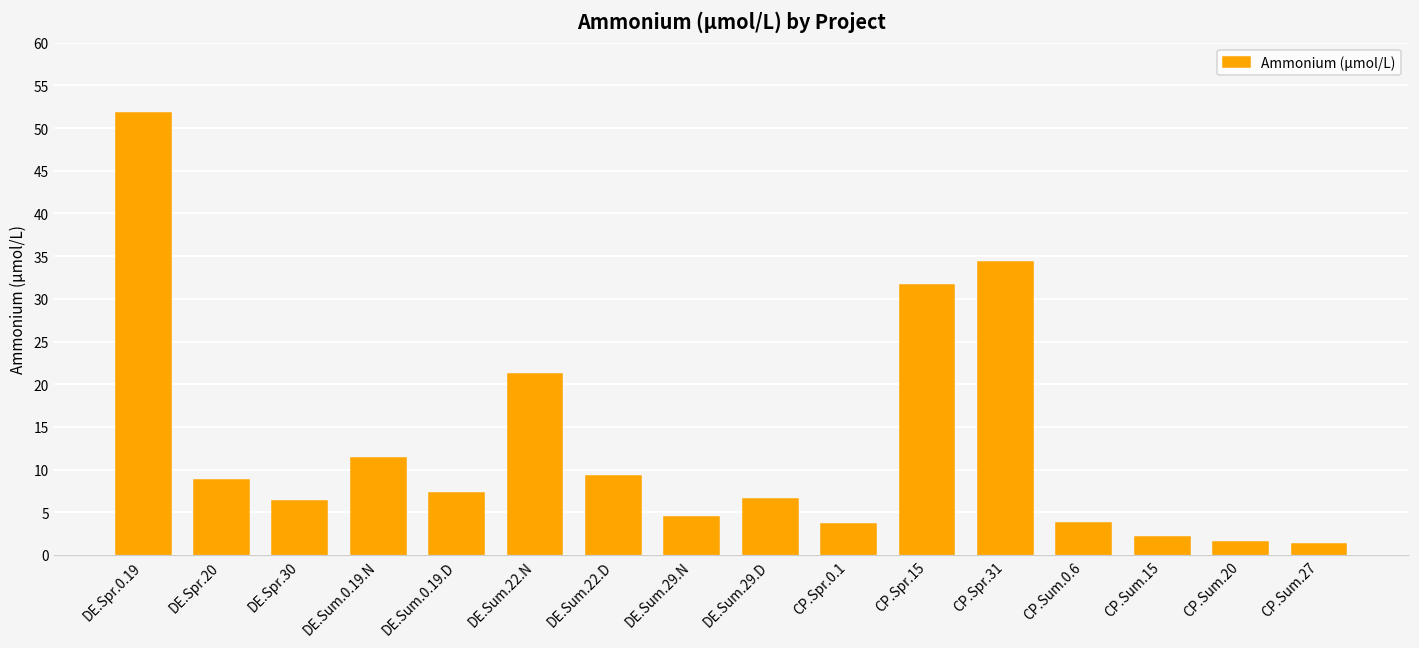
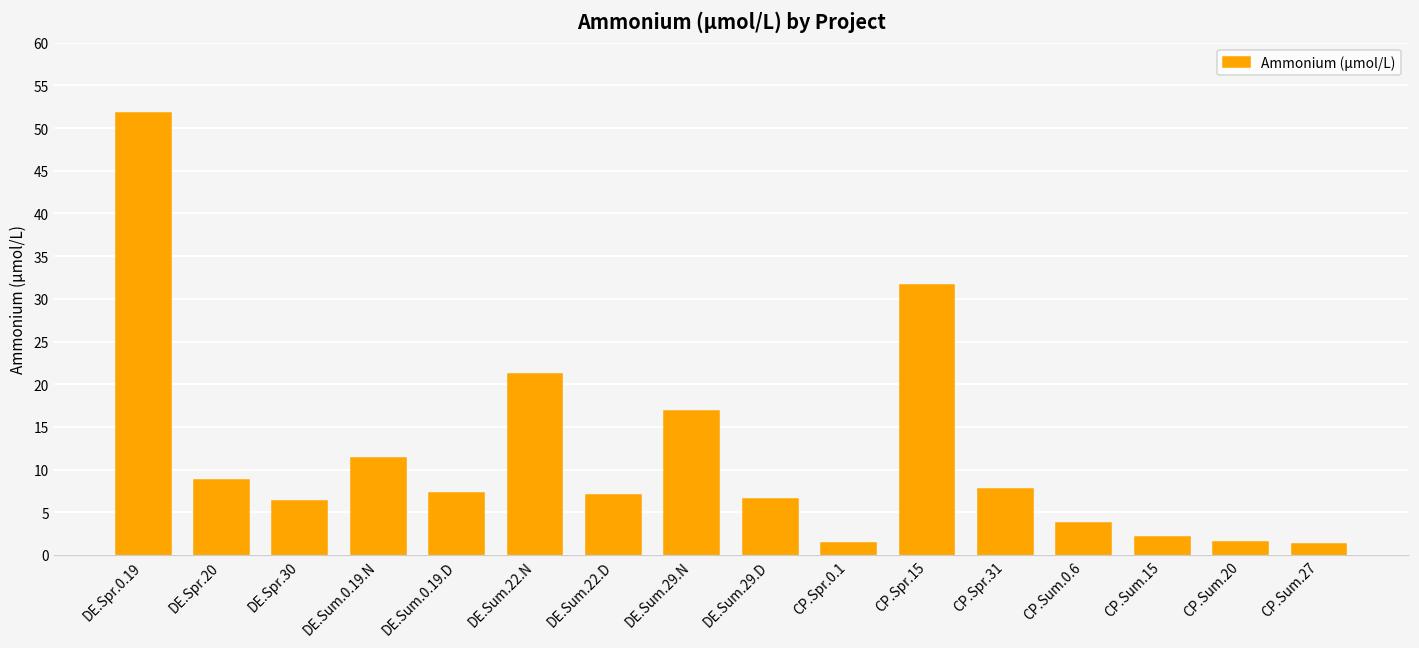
  {
    "DE.Spr.0.19": 52,
    "DE.Spr.20": 9,
    "DE.Spr.30": 6,
    "DE.Sum.0.19.N": 11,
    "DE.Sum.0.19.D": 7,
    "DE.Sum.22.N": 21,
-   "DE.Sum.22.D": 9,
-   "DE.Sum.29.N": 4,
+   "DE.Sum.22.D": 7,
+   "DE.Sum.29.N": 17,
    "DE.Sum.29.D": 7,
-   "CP.Spr.0.1": 4,
+   "CP.Spr.0.1": 1,
    "CP.Spr.15": 32,
-   "CP.Spr.31": 34,
+   "CP.Spr.31": 8,
    "CP.Sum.0.6": 4,
    "CP.Sum.15": 2,
    "CP.Sum.20": 1,
    "CP.Sum.27": 1
  }
